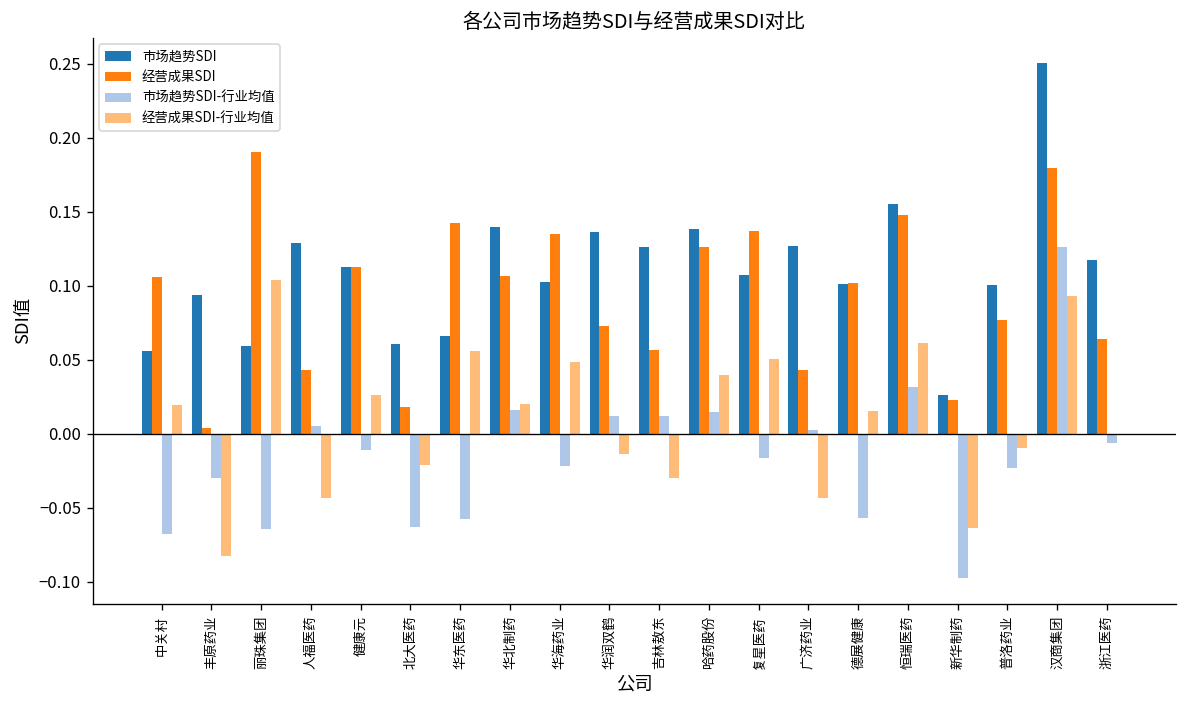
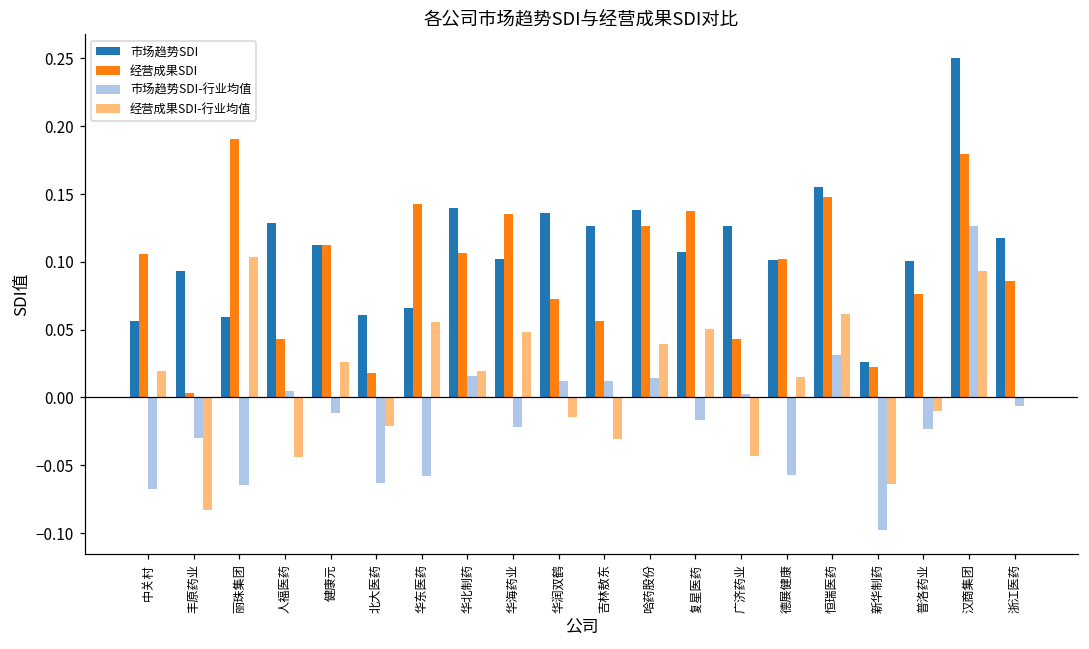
  {
    "市场趋势SDI": {
      "中关村": 0.056,
      "丰原药业": 0.094,
      "丽珠集团": 0.059,
      "人福医药": 0.129,
      "健康元": 0.112,
      "北大医药": 0.061,
      "华东医药": 0.066,
      "华北制药": 0.140,
      "华海药业": 0.102,
      "华润双鹤": 0.136,
      "吉林敖东": 0.126,
      "哈药股份": 0.139,
      "复星医药": 0.107,
      "广济药业": 0.127,
      "德展健康": 0.101,
      "恒瑞医药": 0.155,
      "新华制药": 0.026,
      "普洛药业": 0.100,
      "汉商集团": 0.250,
      "浙江医药": 0.117
    },
    "经营成果SDI": {
      "中关村": 0.106,
      "丰原药业": 0.004,
      "丽珠集团": 0.190,
      "人福医药": 0.043,
      "健康元": 0.113,
      "北大医药": 0.018,
      "华东医药": 0.142,
      "华北制药": 0.106,
      "华海药业": 0.135,
      "华润双鹤": 0.072,
      "吉林敖东": 0.056,
      "哈药股份": 0.126,
      "复星医药": 0.137,
      "广济药业": 0.043,
      "德展健康": 0.102,
      "恒瑞医药": 0.148,
      "新华制药": 0.023,
      "普洛药业": 0.077,
      "汉商集团": 0.179,
-     "浙江医药": 0.064
+     "浙江医药": 0.086
    },
    "市场趋势SDI-行业均值": {
      "中关村": -0.068,
      "丰原药业": -0.030,
      "丽珠集团": -0.065,
      "人福医药": 0.005,
      "健康元": -0.011,
      "北大医药": -0.063,
      "华东医药": -0.058,
      "华北制药": 0.016,
      "华海药业": -0.022,
      "华润双鹤": 0.012,
      "吉林敖东": 0.012,
      "哈药股份": 0.015,
      "复星医药": -0.017,
      "广济药业": 0.003,
      "德展健康": -0.057,
      "恒瑞医药": 0.031,
      "新华制药": -0.098,
      "普洛药业": -0.023,
      "汉商集团": 0.126,
      "浙江医药": -0.006
    },
    "经营成果SDI-行业均值": {
      "中关村": 0.019,
      "丰原药业": -0.083,
      "丽珠集团": 0.104,
      "人福医药": -0.044,
      "健康元": 0.026,
      "北大医药": -0.021,
      "华东医药": 0.056,
      "华北制药": 0.020,
      "华海药业": 0.049,
      "华润双鹤": -0.014,
      "吉林敖东": -0.030,
      "哈药股份": 0.040,
      "复星医药": 0.051,
      "广济药业": -0.043,
      "德展健康": 0.015,
      "恒瑞医药": 0.061,
      "新华制药": -0.064,
      "普洛药业": -0.010,
      "汉商集团": 0.093
    }
  }
